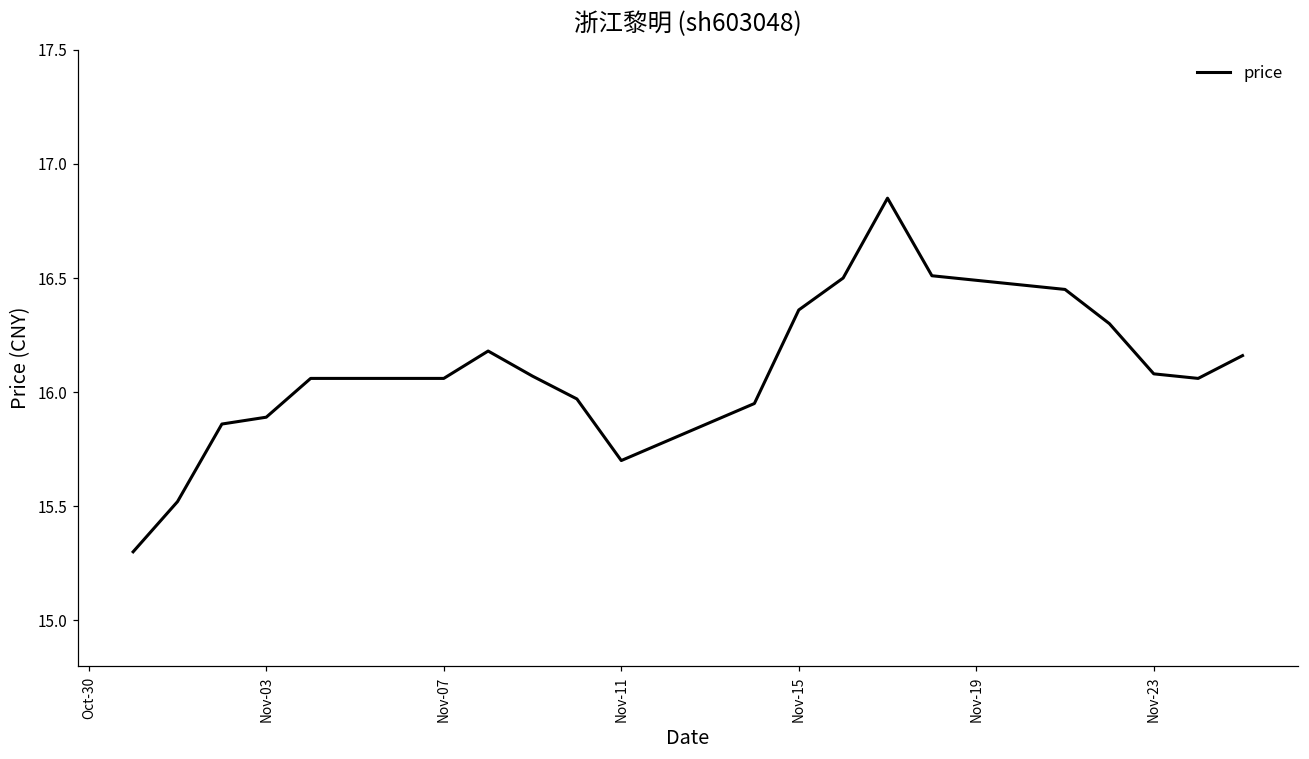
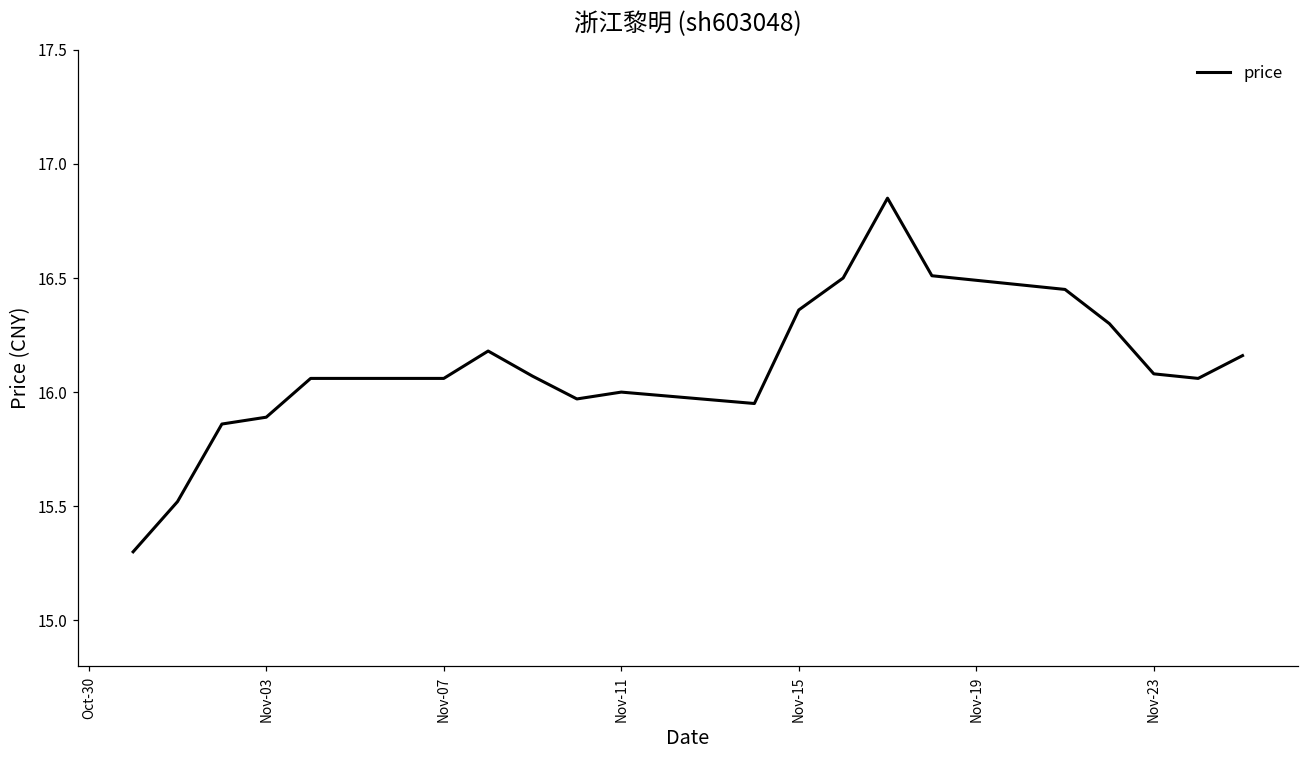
  {
    "Nov-03": 15.9,
    "Nov-07": 16.06,
-   "Nov-11": 15.7,
+   "Nov-11": 16.0,
    "Nov-15": 16.36,
    "Nov-23": 16.08
  }
